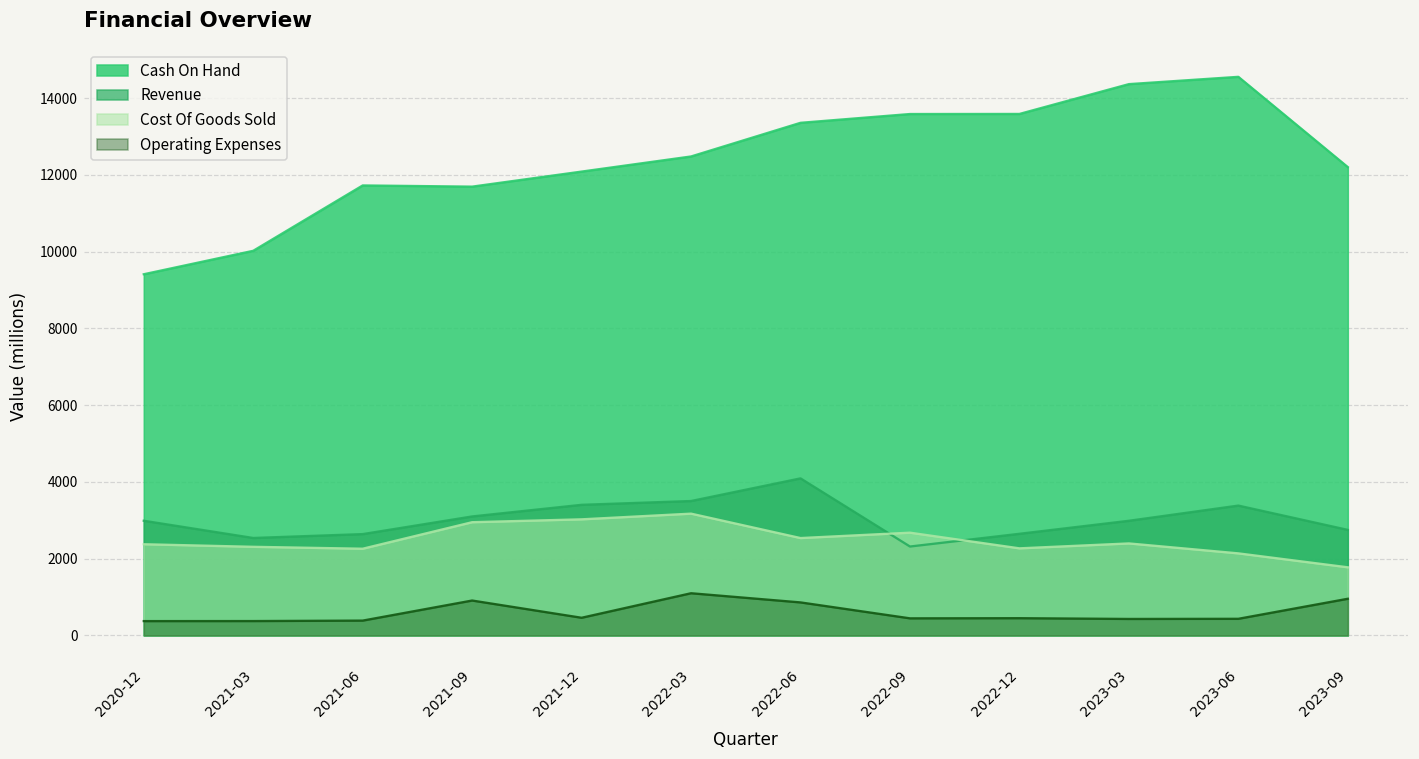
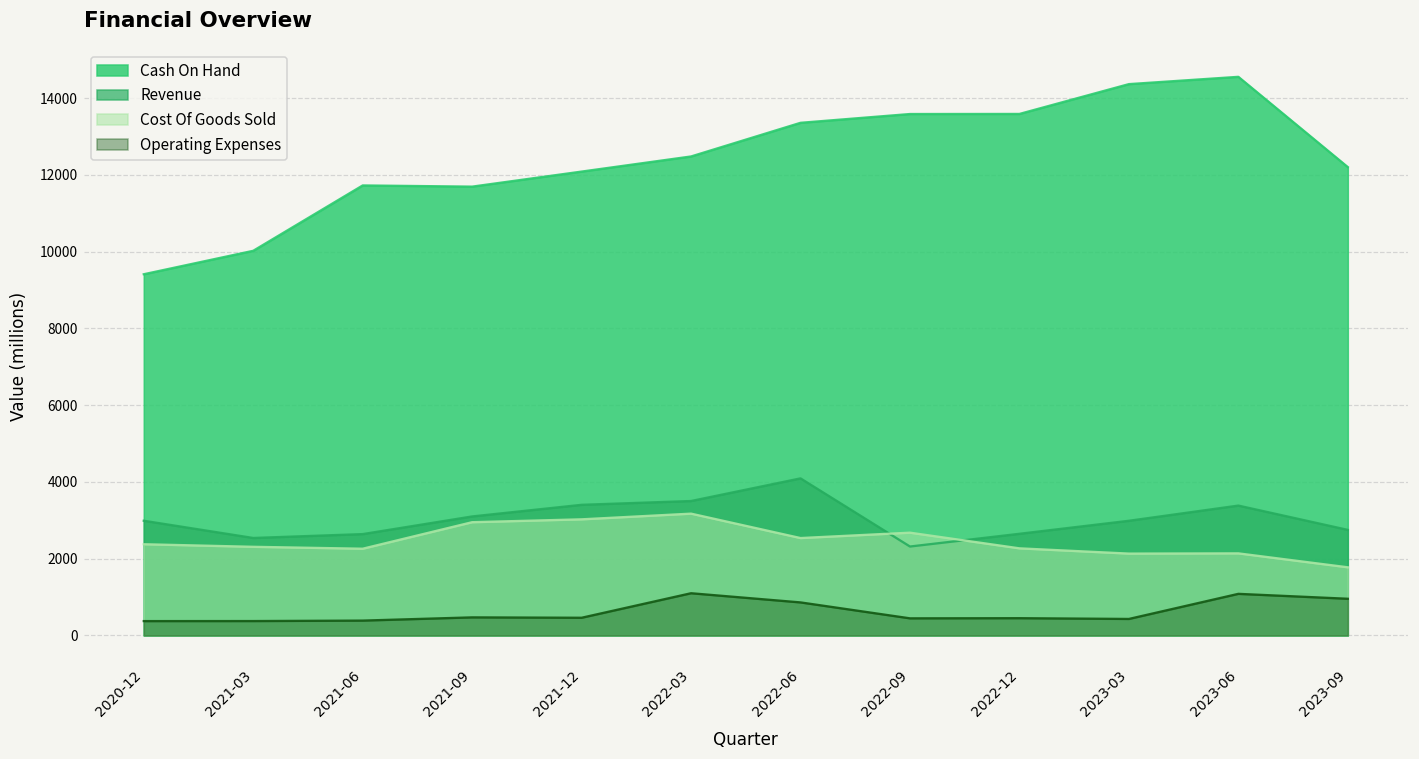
  {
    "Cost Of Goods Sold": {
      "2020-12": 2400,
      "2021-03": 2300,
      "2021-06": 2300,
      "2021-09": 3000,
      "2021-12": 3000,
      "2022-03": 3200,
      "2022-06": 2500,
      "2022-09": 2700,
      "2022-12": 2300,
-     "2023-03": 2400,
+     "2023-03": 2100,
      "2023-06": 2100,
      "2023-09": 1800
    },
    "Operating Expenses": {
      "2020-12": 400,
      "2021-03": 400,
      "2021-06": 400,
-     "2021-09": 900,
+     "2021-09": 500,
      "2021-12": 500,
      "2022-03": 1100,
      "2022-06": 900,
      "2022-09": 400,
      "2022-12": 500,
      "2023-03": 400,
-     "2023-06": 400,
+     "2023-06": 1100,
      "2023-09": 1000
    }
  }
